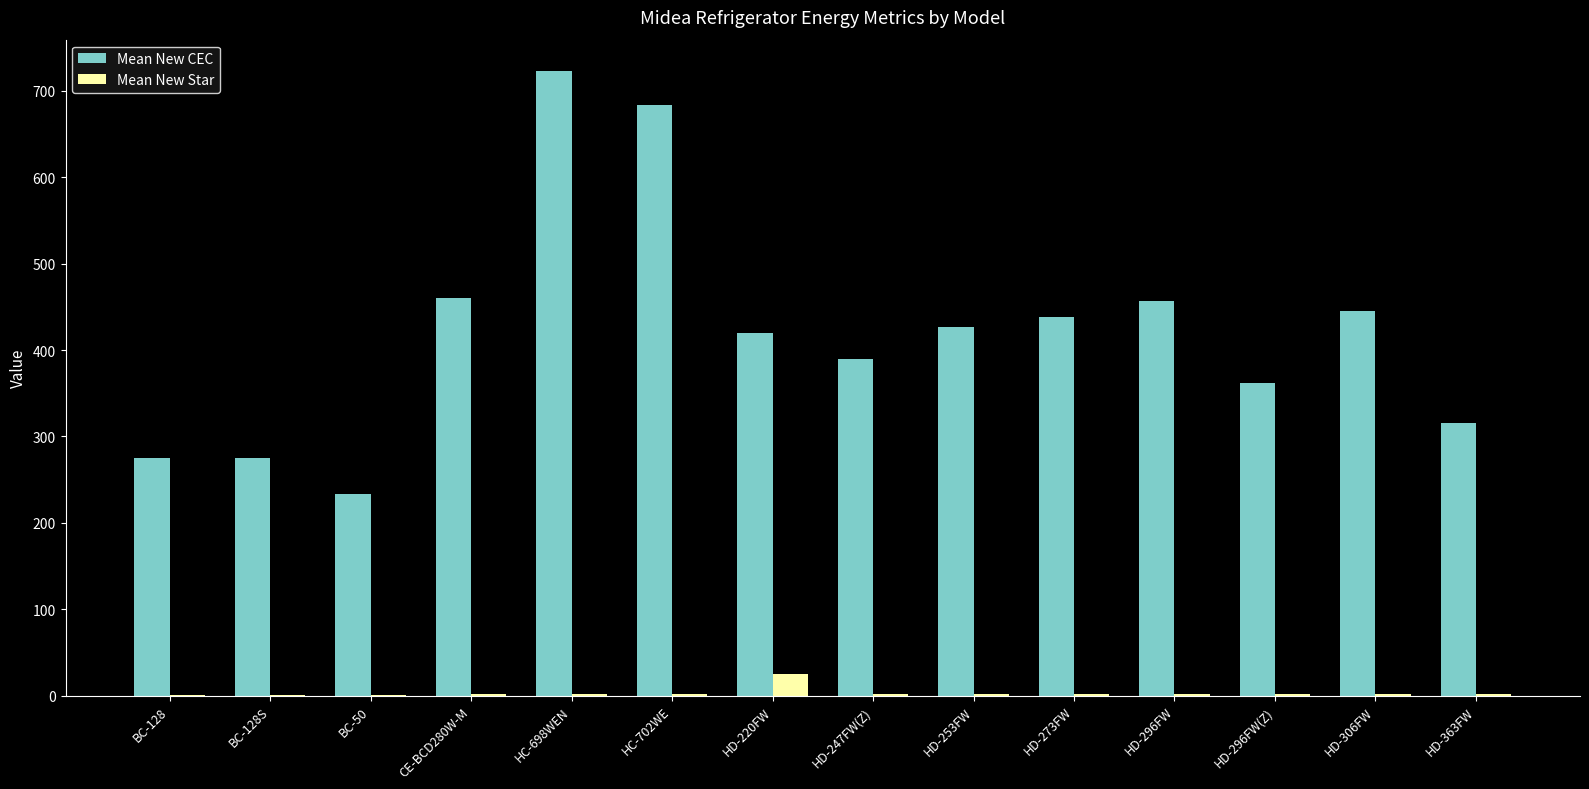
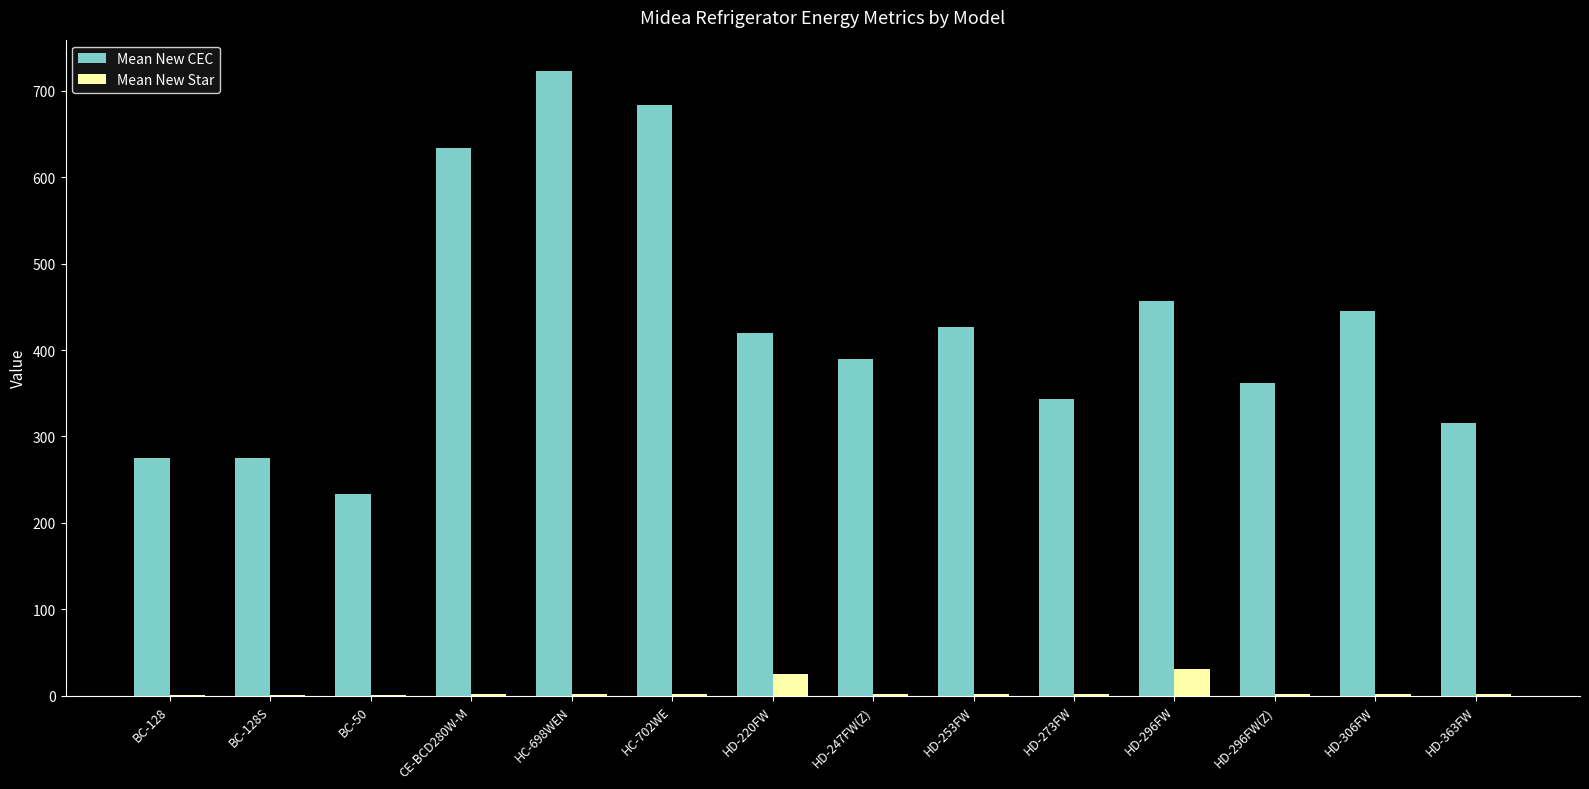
  {
    "Mean New CEC": {
      "BC-128": 280,
      "BC-128S": 280,
      "BC-50": 230,
-     "CE-BCD280W-M": 460,
+     "CE-BCD280W-M": 630,
      "HC-698WEN": 720,
      "HC-702WE": 680,
      "HD-220FW": 420,
      "HD-247FW(Z)": 390,
      "HD-253FW": 430,
-     "HD-273FW": 440,
+     "HD-273FW": 340,
      "HD-296FW": 460,
      "HD-296FW(Z)": 360,
      "HD-306FW": 450,
      "HD-363FW": 320
    },
    "Mean New Star": {
      "HD-220FW": 30,
-     "HD-296FW": 0
+     "HD-296FW": 30
    }
  }
